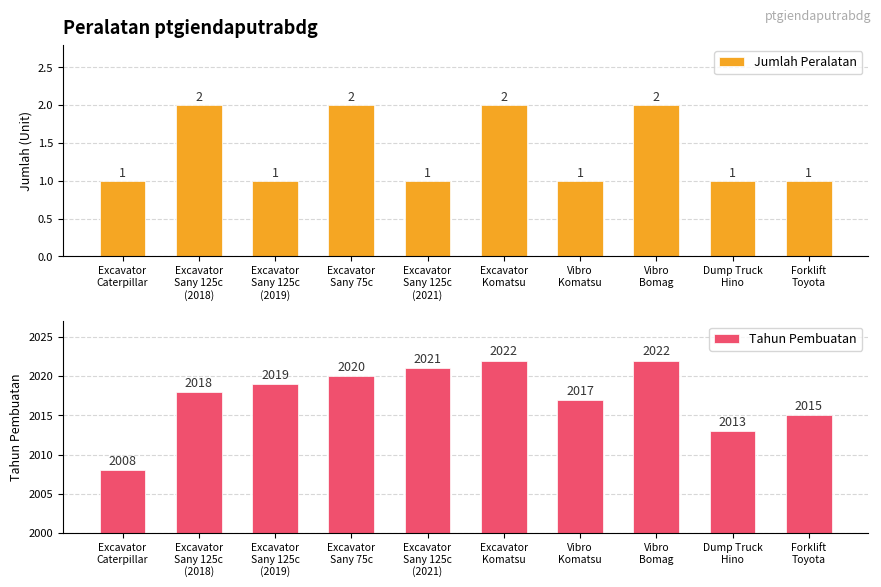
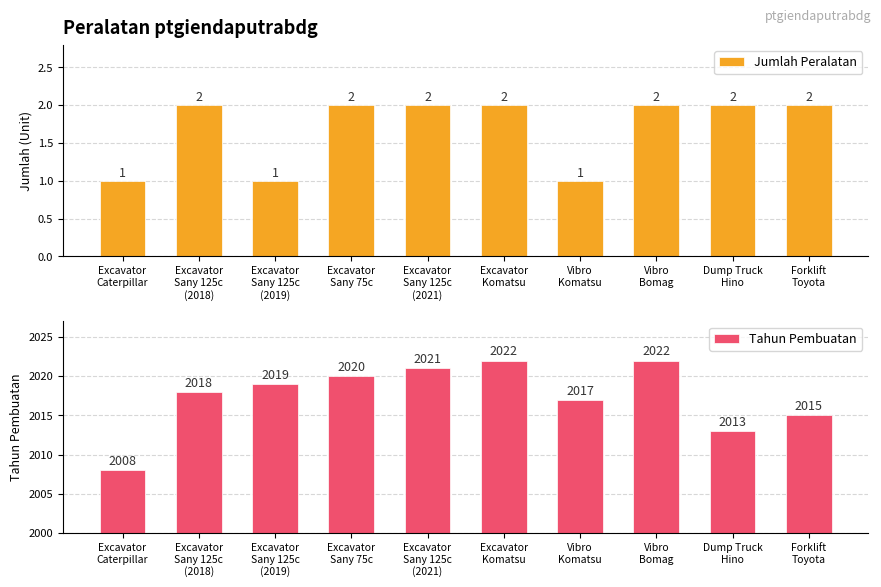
  {
    "Peralatan ptgiendaputrabdg": {
      "Excavator Caterpillar": 1,
      "Excavator Sany 125c (2018)": 2,
      "Excavator Sany 125c (2019)": 1,
      "Excavator Sany 75c": 2,
-     "Excavator Sany 125c (2021)": 1,
+     "Excavator Sany 125c (2021)": 2,
      "Excavator Komatsu": 2,
      "Vibro Komatsu": 1,
      "Vibro Bomag": 2,
-     "Dump Truck Hino": 1,
-     "Forklift Toyota": 1
+     "Dump Truck Hino": 2,
+     "Forklift Toyota": 2
    }
  }
